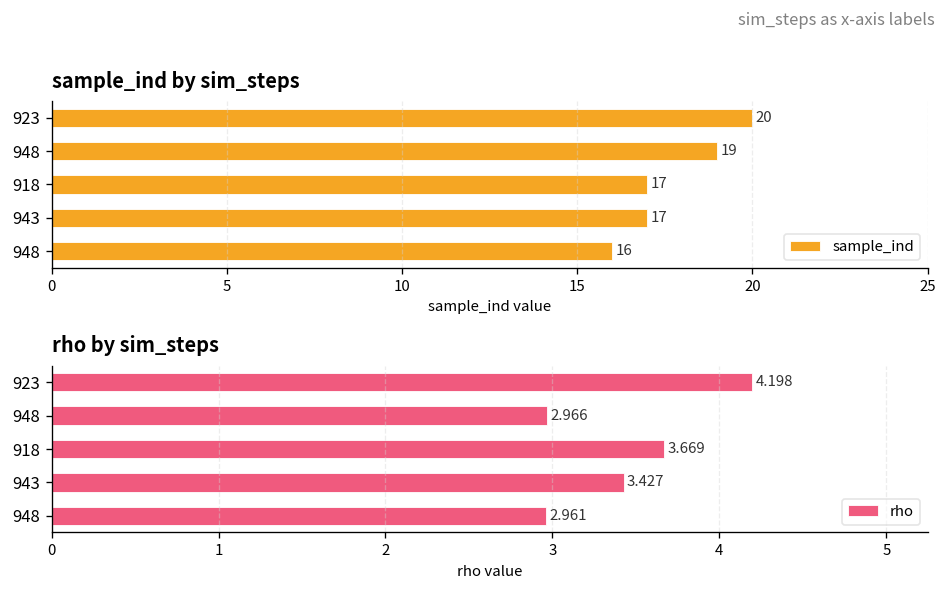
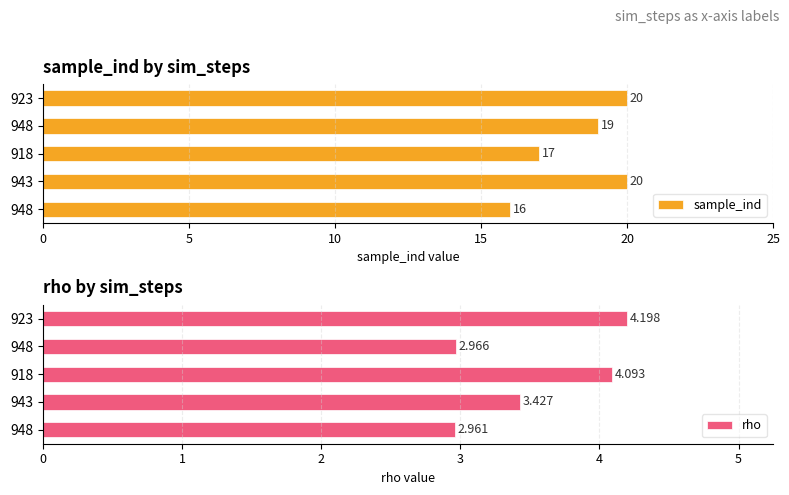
  {
    "sample_ind by sim_steps": {
      "923": 20,
      "918": 17,
-     "943": 17
+     "943": 20
    },
    "rho by sim_steps": {
      "923": 4.198,
-     "918": 3.669,
+     "918": 4.093,
      "943": 3.427
    }
  }
